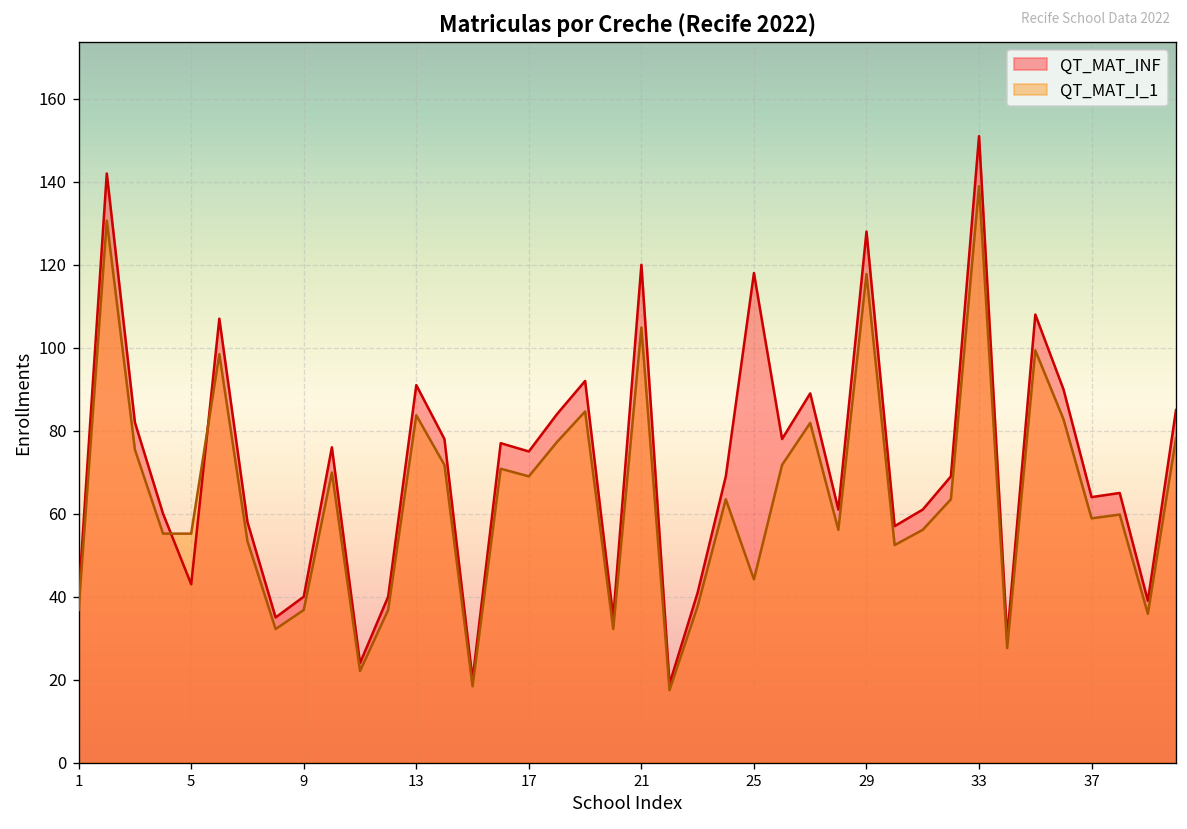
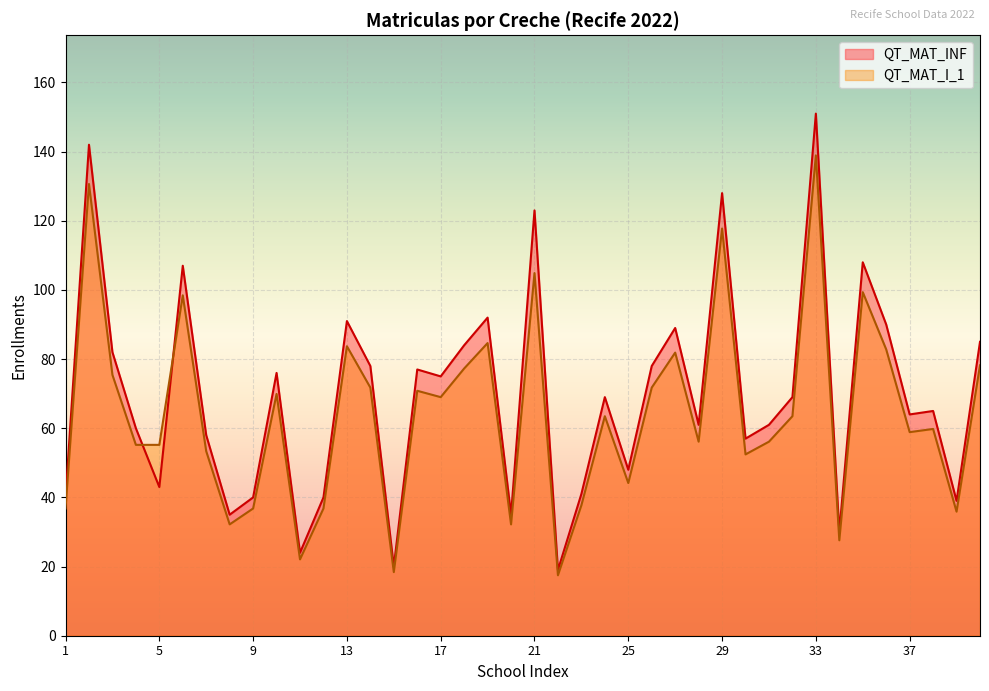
  {
    "QT_MAT_INF": {
      "1": 40,
      "5": 43,
      "9": 40,
      "13": 91,
      "17": 75,
-     "21": 120,
-     "25": 118,
+     "21": 123,
+     "25": 48,
      "29": 128,
      "33": 151,
      "37": 64
    },
    "QT_MAT_I_1": {
      "1": 37,
      "5": 55,
      "9": 37,
      "13": 84,
      "17": 69,
      "21": 105,
      "25": 44,
      "29": 118,
      "33": 139,
      "37": 59
    }
  }
